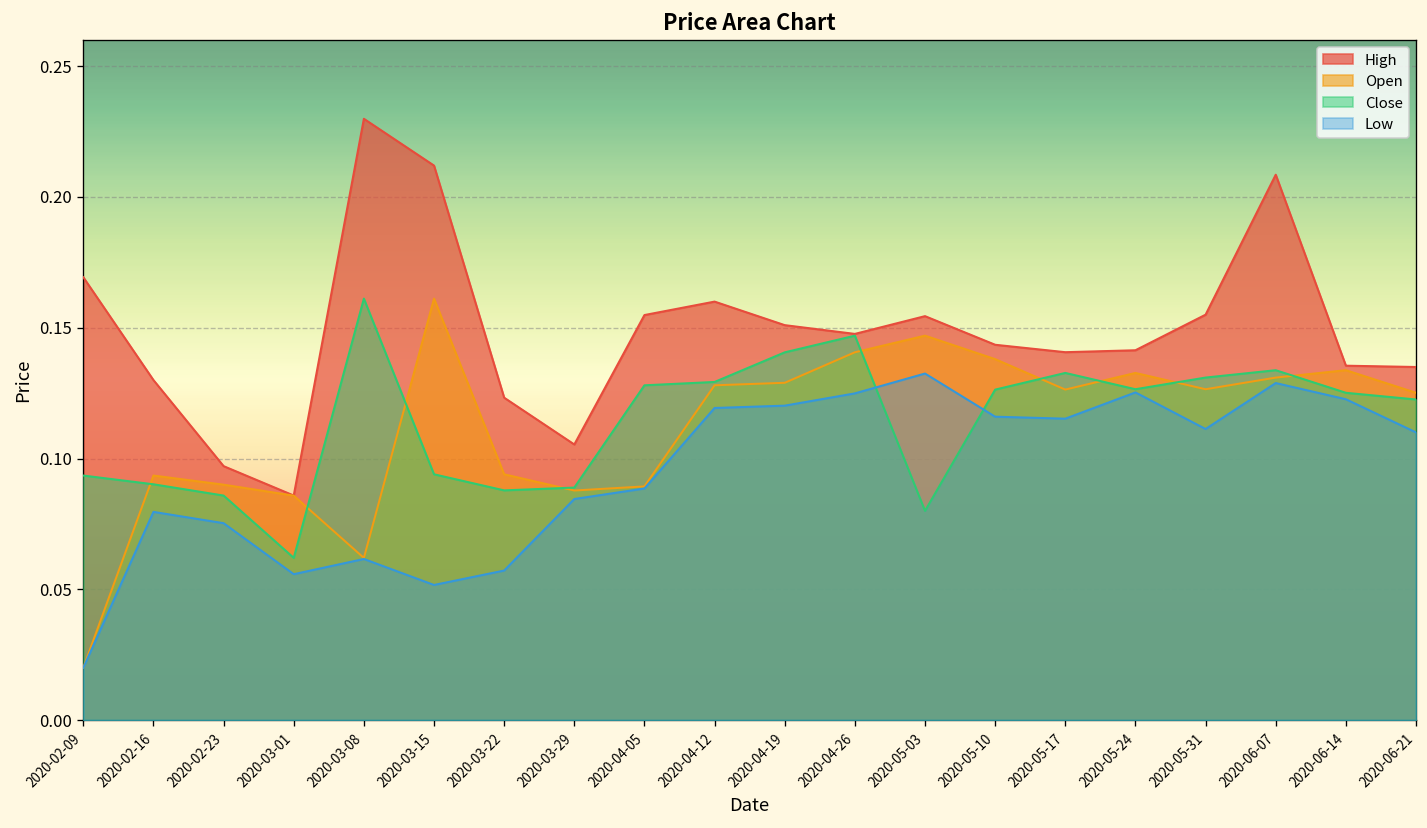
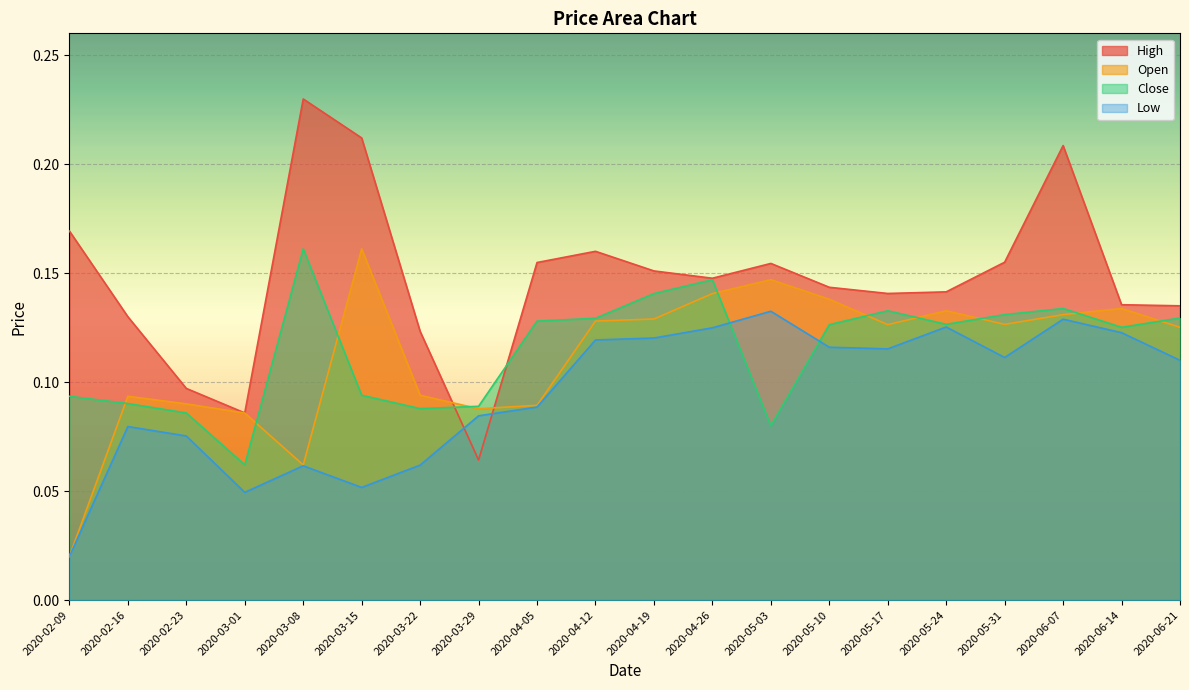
  {
    "High": {
      "2020-02-09": 0.169,
      "2020-02-16": 0.130,
      "2020-02-23": 0.097,
      "2020-03-08": 0.230,
      "2020-03-15": 0.212,
      "2020-03-22": 0.123,
-     "2020-03-29": 0.105,
+     "2020-03-29": 0.064,
      "2020-04-05": 0.155,
      "2020-04-12": 0.160,
      "2020-04-19": 0.151,
      "2020-05-03": 0.154,
      "2020-05-10": 0.144,
      "2020-05-17": 0.141,
      "2020-05-24": 0.141,
      "2020-05-31": 0.155,
      "2020-06-07": 0.209,
      "2020-06-14": 0.136,
      "2020-06-21": 0.135
    },
    "Open": {
      "2020-02-16": 0.094,
      "2020-02-23": 0.090,
      "2020-03-15": 0.161,
      "2020-03-22": 0.094,
      "2020-04-12": 0.128,
      "2020-04-19": 0.129,
      "2020-04-26": 0.141,
      "2020-05-03": 0.147,
      "2020-05-10": 0.138,
      "2020-05-17": 0.126,
      "2020-05-24": 0.133,
      "2020-05-31": 0.126,
      "2020-06-07": 0.131,
      "2020-06-14": 0.134,
      "2020-06-21": 0.125
    },
    "Close": {
      "2020-02-09": 0.094,
      "2020-02-16": 0.090,
      "2020-02-23": 0.086,
      "2020-03-01": 0.062,
      "2020-03-08": 0.161,
      "2020-03-15": 0.094,
      "2020-03-22": 0.088,
      "2020-04-05": 0.128,
      "2020-04-12": 0.129,
      "2020-04-19": 0.141,
      "2020-05-03": 0.080,
      "2020-05-10": 0.126,
      "2020-05-17": 0.133,
      "2020-05-24": 0.127,
      "2020-05-31": 0.131,
      "2020-06-07": 0.134,
      "2020-06-14": 0.125,
-     "2020-06-21": 0.123
+     "2020-06-21": 0.129
    },
    "Low": {
      "2020-02-16": 0.080,
      "2020-02-23": 0.075,
-     "2020-03-01": 0.056,
+     "2020-03-01": 0.049,
      "2020-03-15": 0.052,
-     "2020-03-22": 0.057,
+     "2020-03-22": 0.062,
      "2020-03-29": 0.085,
      "2020-04-12": 0.119,
      "2020-04-19": 0.120,
      "2020-04-26": 0.125,
      "2020-05-03": 0.133,
      "2020-05-10": 0.116,
      "2020-05-17": 0.115,
      "2020-05-24": 0.125,
      "2020-05-31": 0.111,
      "2020-06-07": 0.129,
      "2020-06-14": 0.123,
      "2020-06-21": 0.110
    }
  }
